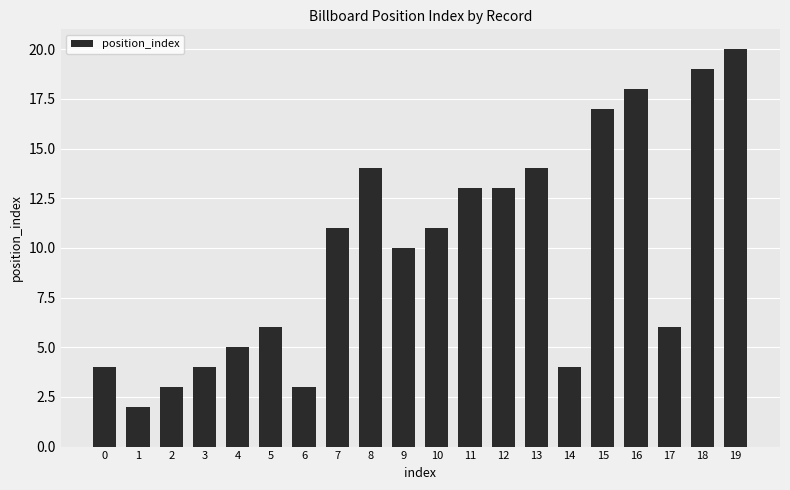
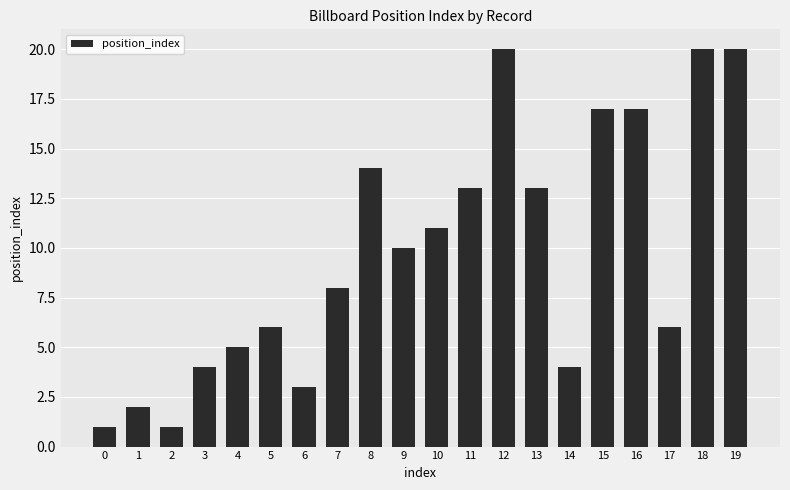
  {
-   "0": 4,
+   "0": 1,
    "1": 2,
-   "2": 3,
+   "2": 1,
    "3": 4,
    "4": 5,
    "5": 6,
    "6": 3,
-   "7": 11,
+   "7": 8,
    "8": 14,
    "9": 10,
    "10": 11,
    "11": 13,
-   "12": 13,
-   "13": 14,
+   "12": 20,
+   "13": 13,
    "14": 4,
    "15": 17,
-   "16": 18,
+   "16": 17,
    "17": 6,
-   "18": 19,
+   "18": 20,
    "19": 20
  }
